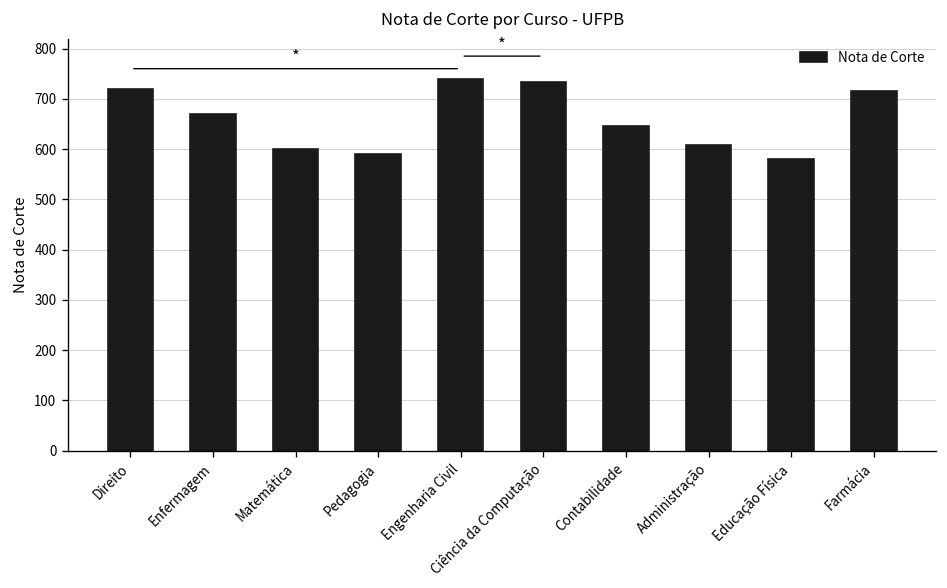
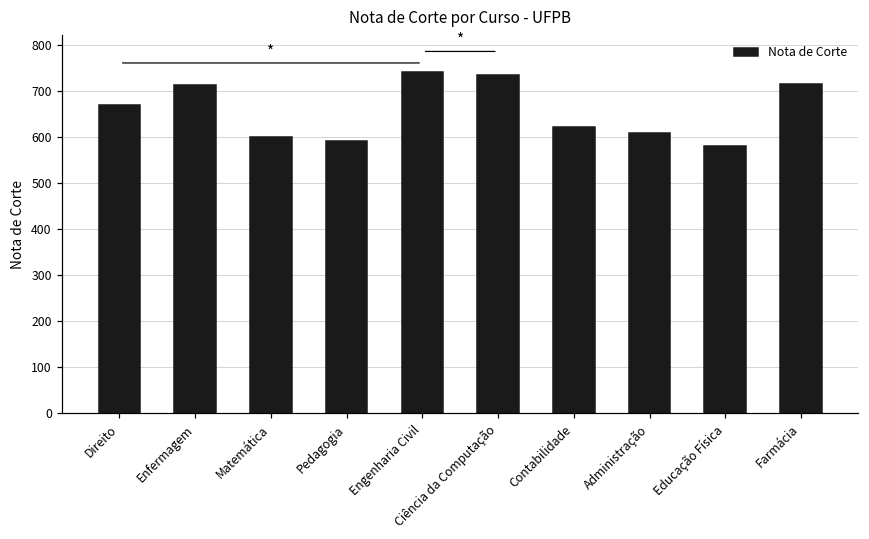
  {
-   "Direito": 720,
-   "Enfermagem": 670,
+   "Direito": 670,
+   "Enfermagem": 710,
    "Matemática": 600,
    "Pedagogia": 590,
    "Engenharia Civil": 740,
    "Ciência da Computação": 730,
-   "Contabilidade": 650,
+   "Contabilidade": 620,
    "Administração": 610,
    "Educação Física": 580,
    "Farmácia": 720
  }
